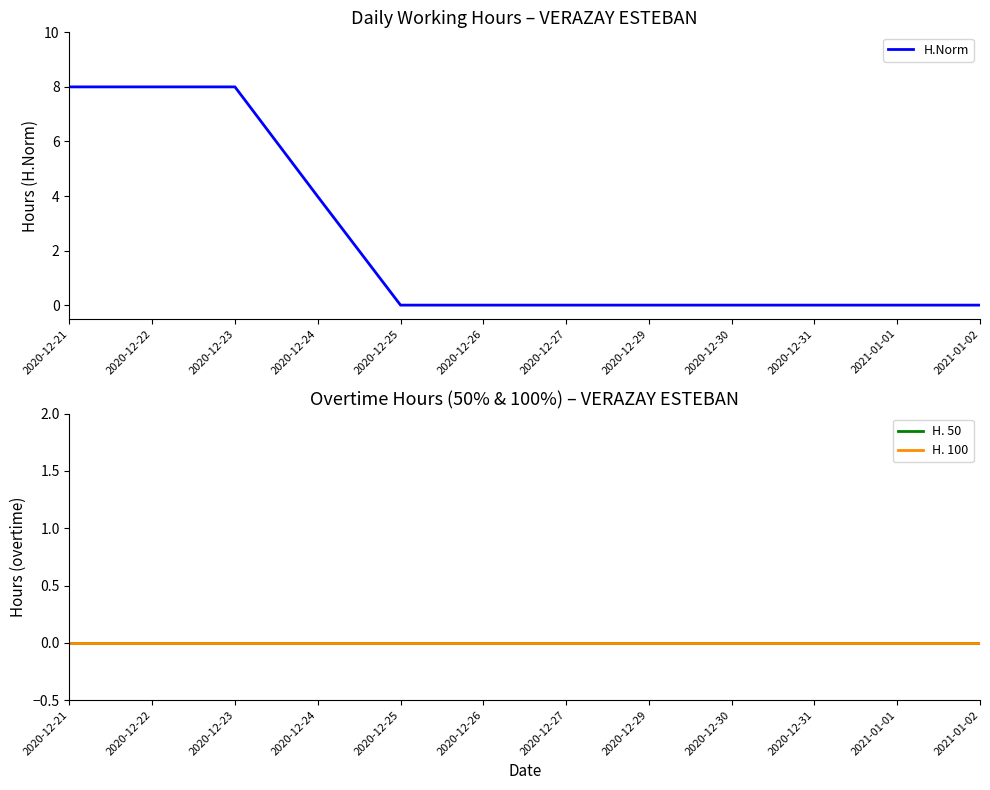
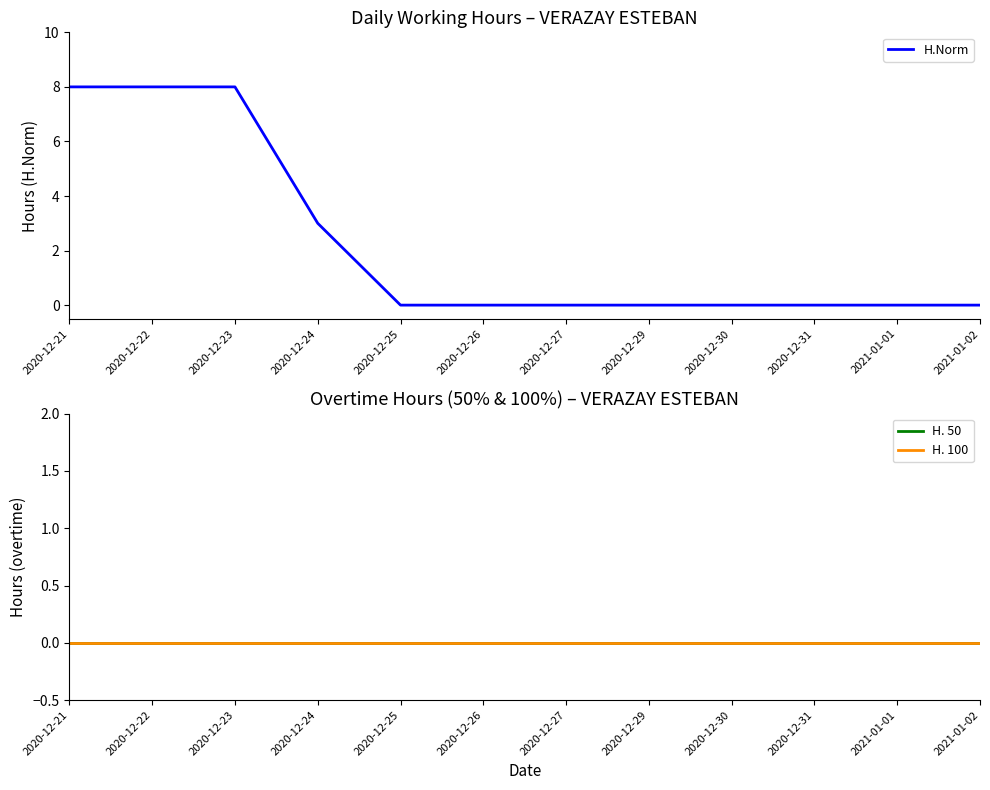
  {
    "Daily Working Hours – VERAZAY ESTEBAN": {
      "2020-12-21": 8.0,
      "2020-12-22": 8.0,
      "2020-12-23": 8.0,
-     "2020-12-24": 4.0,
+     "2020-12-24": 3.0,
      "2020-12-25": 0.0,
      "2020-12-26": 0.0,
      "2020-12-27": 0.0,
      "2020-12-29": 0.0,
      "2020-12-30": 0.0,
      "2020-12-31": 0.0,
      "2021-01-01": 0.0,
      "2021-01-02": 0.0
    },
    "Overtime Hours (50% & 100%) – VERAZAY ESTEBAN": {
      "2020-12-21": 0.00,
      "2020-12-22": 0.00,
      "2020-12-23": 0.00,
      "2020-12-24": 0.00,
      "2020-12-25": 0.00,
      "2020-12-26": 0.00,
      "2020-12-27": 0.00,
      "2020-12-29": 0.00,
      "2020-12-30": 0.00,
      "2020-12-31": 0.00,
      "2021-01-01": 0.00,
      "2021-01-02": 0.00
    }
  }
